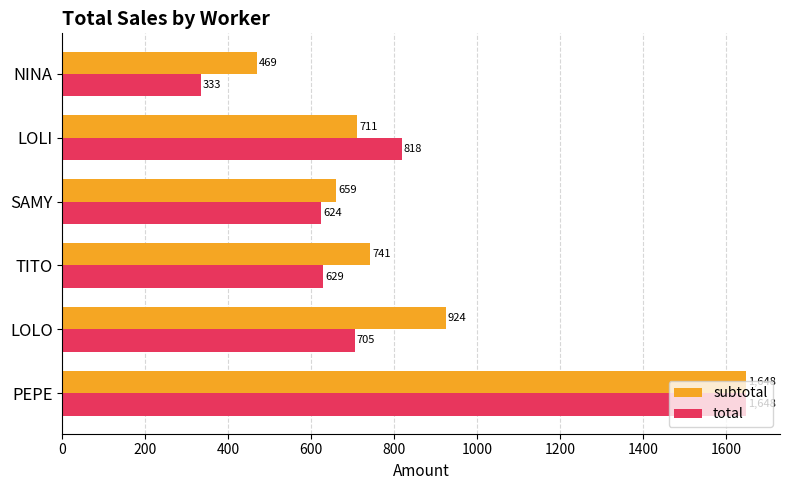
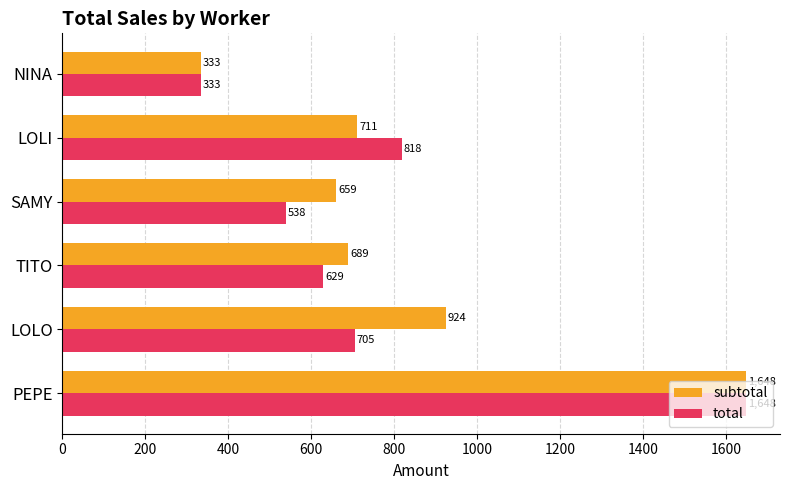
  {
    "subtotal": {
-     "NINA": 469,
+     "NINA": 333,
      "LOLI": 711,
      "SAMY": 659,
-     "TITO": 741,
+     "TITO": 689,
      "LOLO": 924
    },
    "total": {
      "NINA": 333,
      "LOLI": 818,
-     "SAMY": 624,
+     "SAMY": 538,
      "TITO": 629,
      "LOLO": 705
    }
  }
